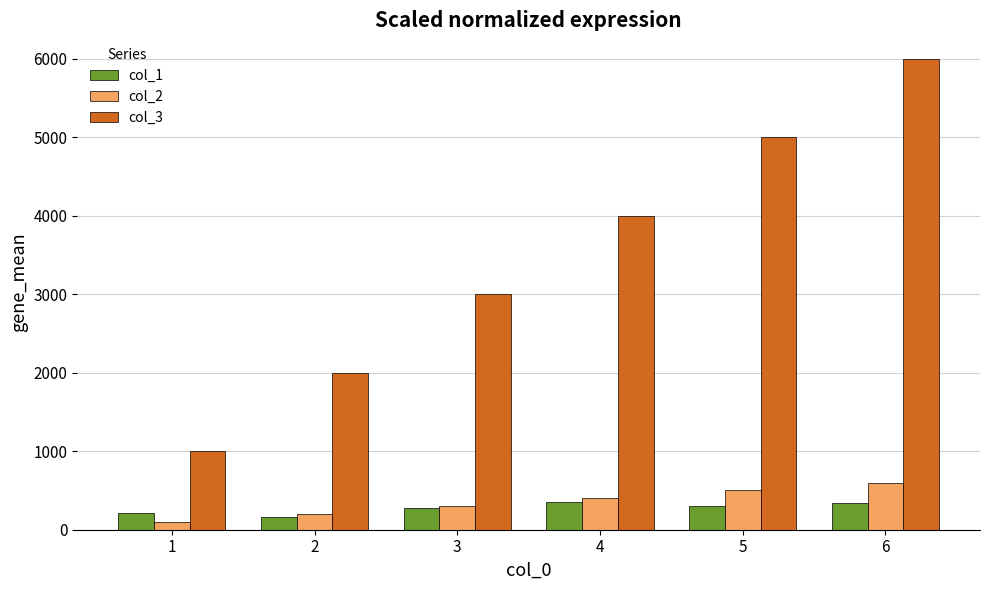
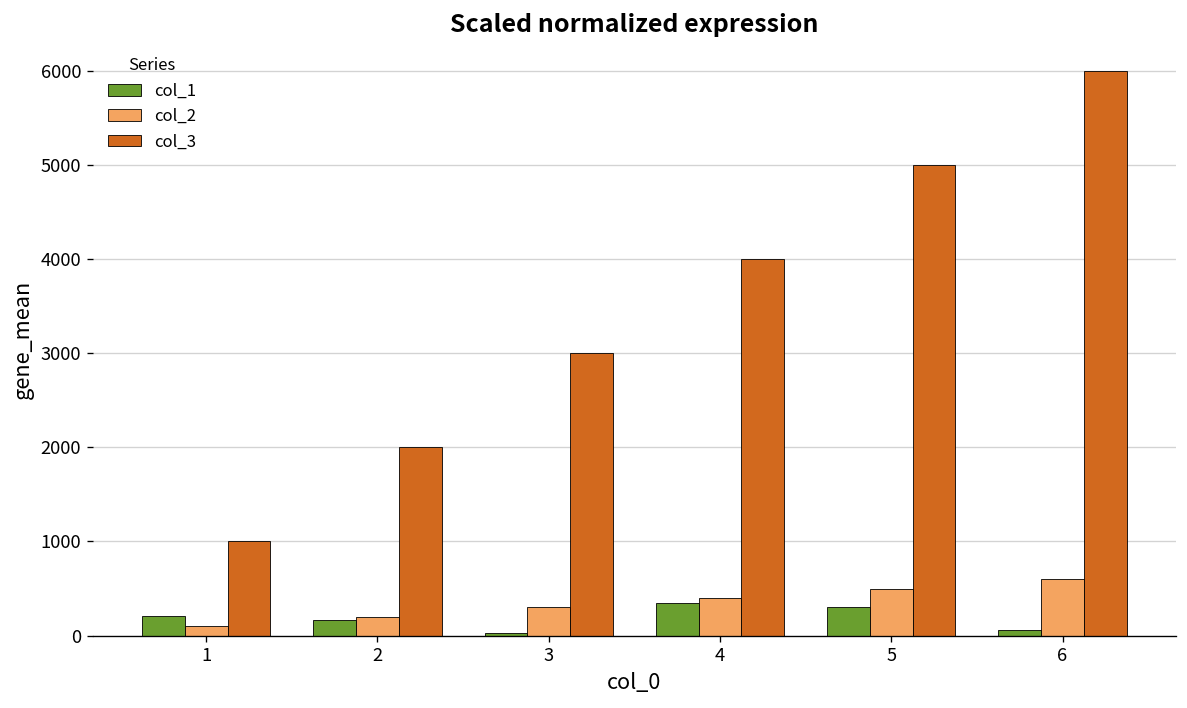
  {
    "col_1": {
      "1": 200,
      "2": 200,
-     "3": 300,
+     "3": 0,
      "4": 300,
      "5": 300,
-     "6": 300
+     "6": 100
    },
    "col_2": {
      "1": 100,
      "2": 200,
      "3": 300,
      "4": 400,
      "5": 500,
      "6": 600
    },
    "col_3": {
      "1": 1000,
      "2": 2000,
      "3": 3000,
      "4": 4000,
      "5": 5000,
      "6": 6000
    }
  }
